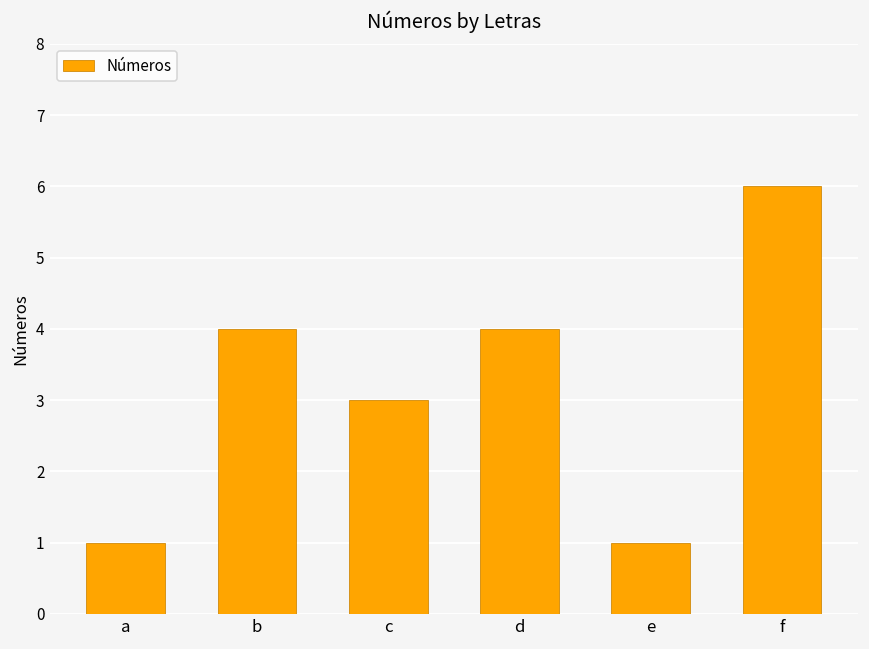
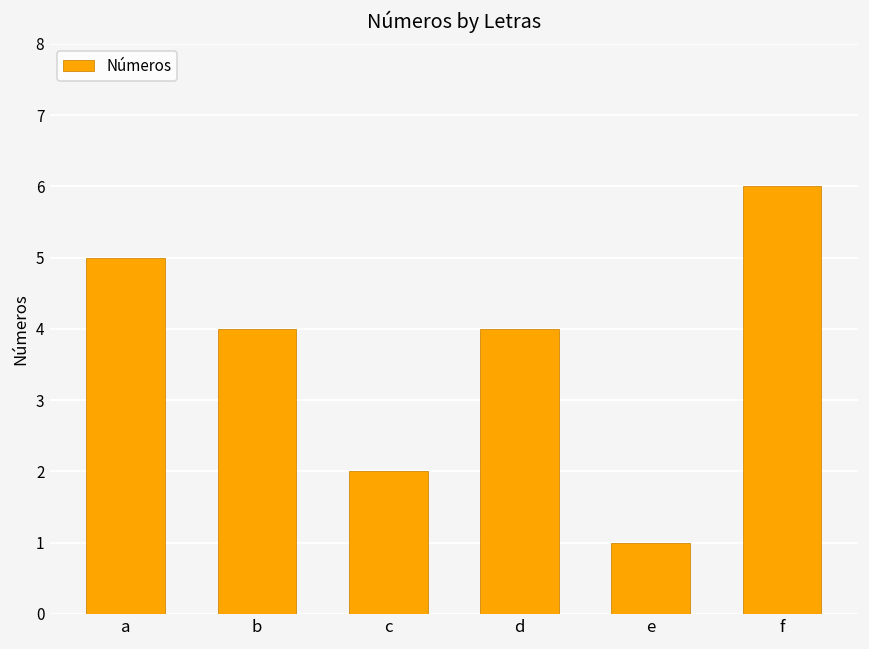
  {
-   "a": 1,
+   "a": 5,
    "b": 4,
-   "c": 3,
+   "c": 2,
    "d": 4,
    "e": 1,
    "f": 6
  }
